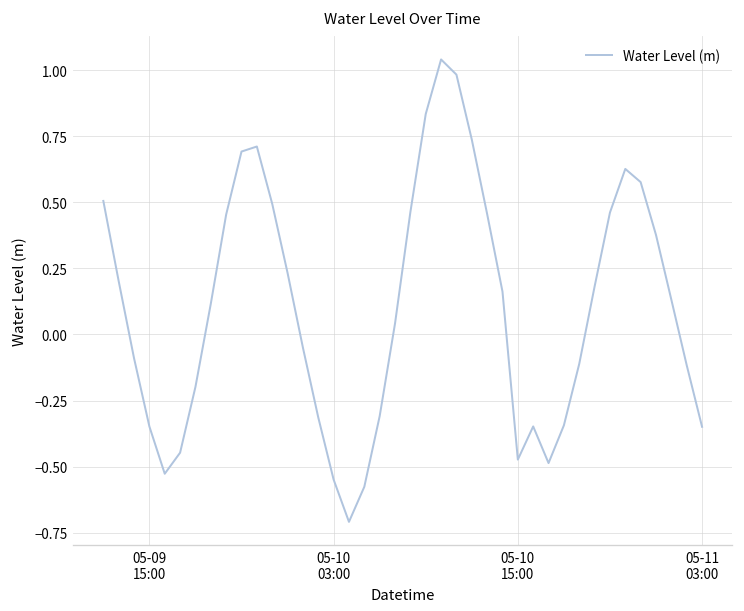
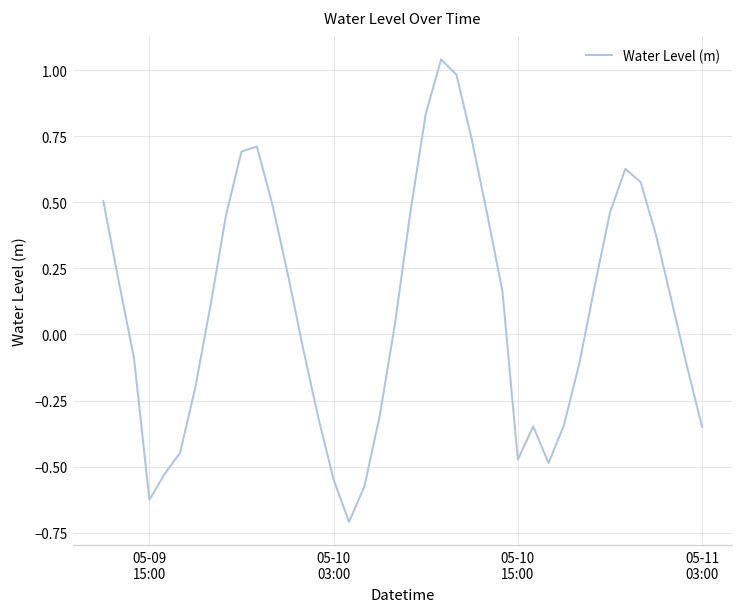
  {
-   "05-09 15:00": -0.35,
+   "05-09 15:00": -0.63,
    "05-10 03:00": -0.55,
    "05-10 15:00": -0.47,
    "05-11 03:00": -0.35
  }
